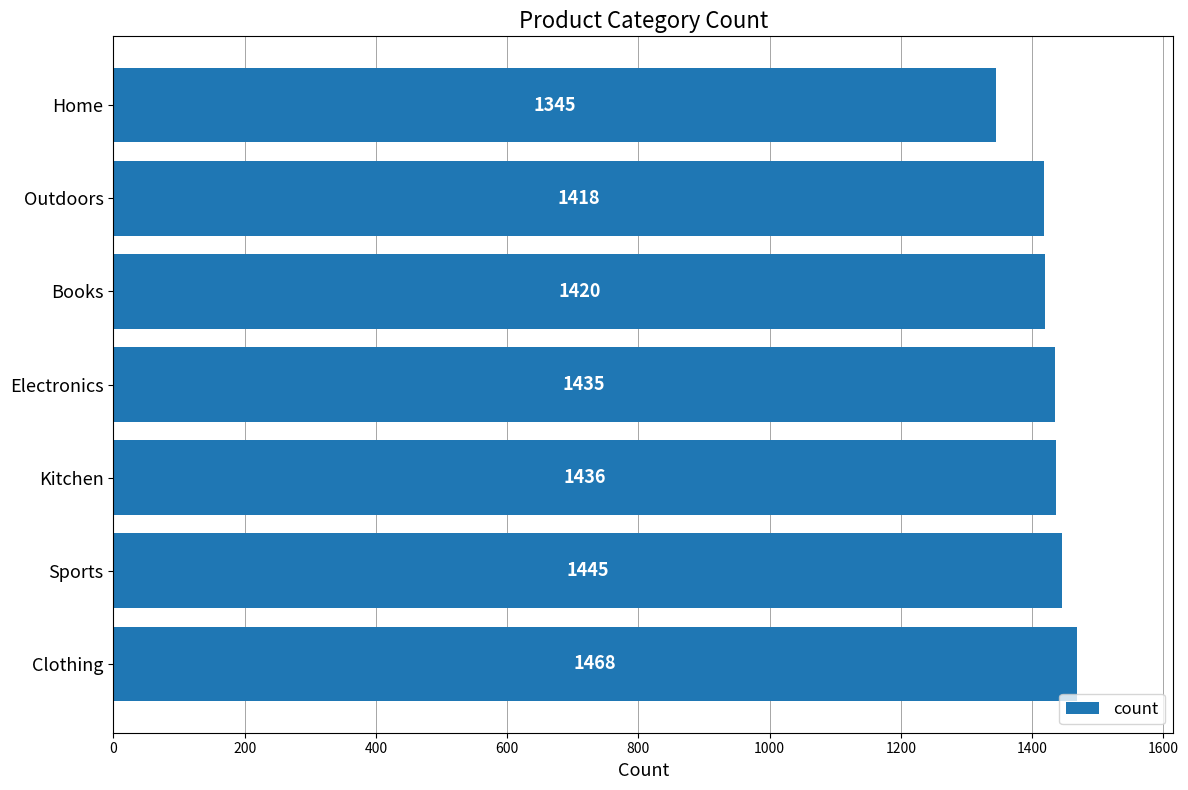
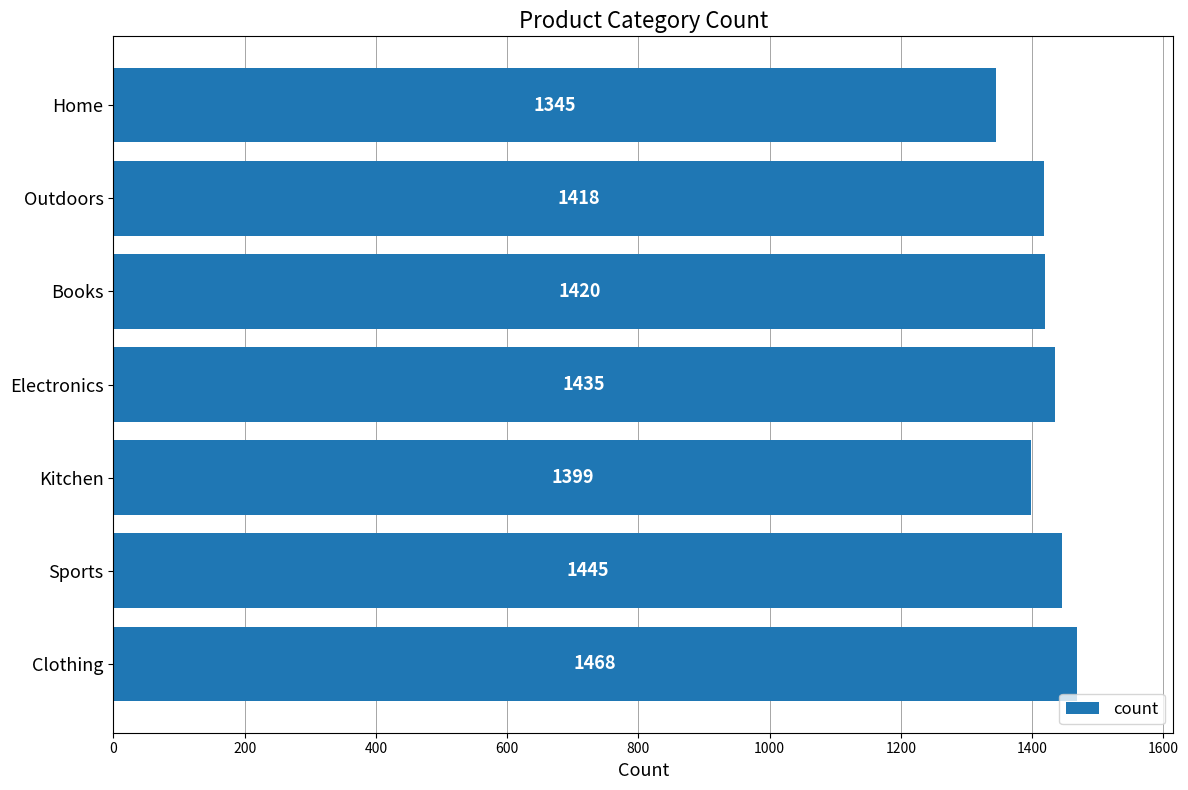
  {
    "Home": 1345,
    "Outdoors": 1418,
    "Books": 1420,
    "Electronics": 1435,
-   "Kitchen": 1436,
+   "Kitchen": 1399,
    "Sports": 1445,
    "Clothing": 1468
  }
